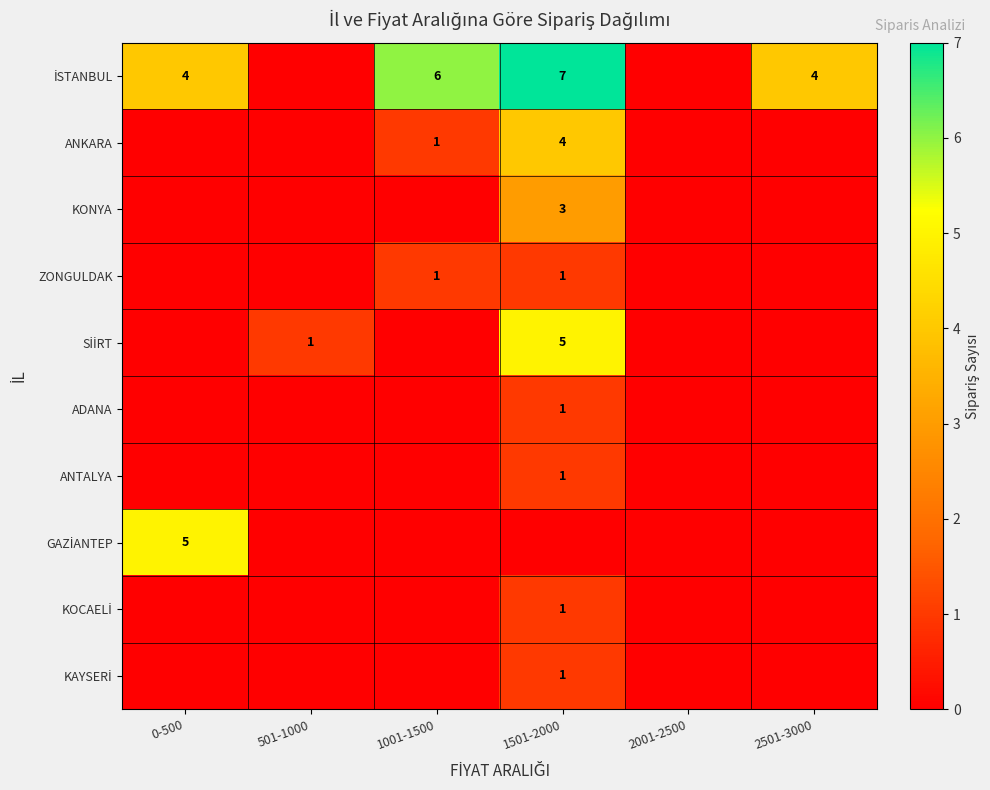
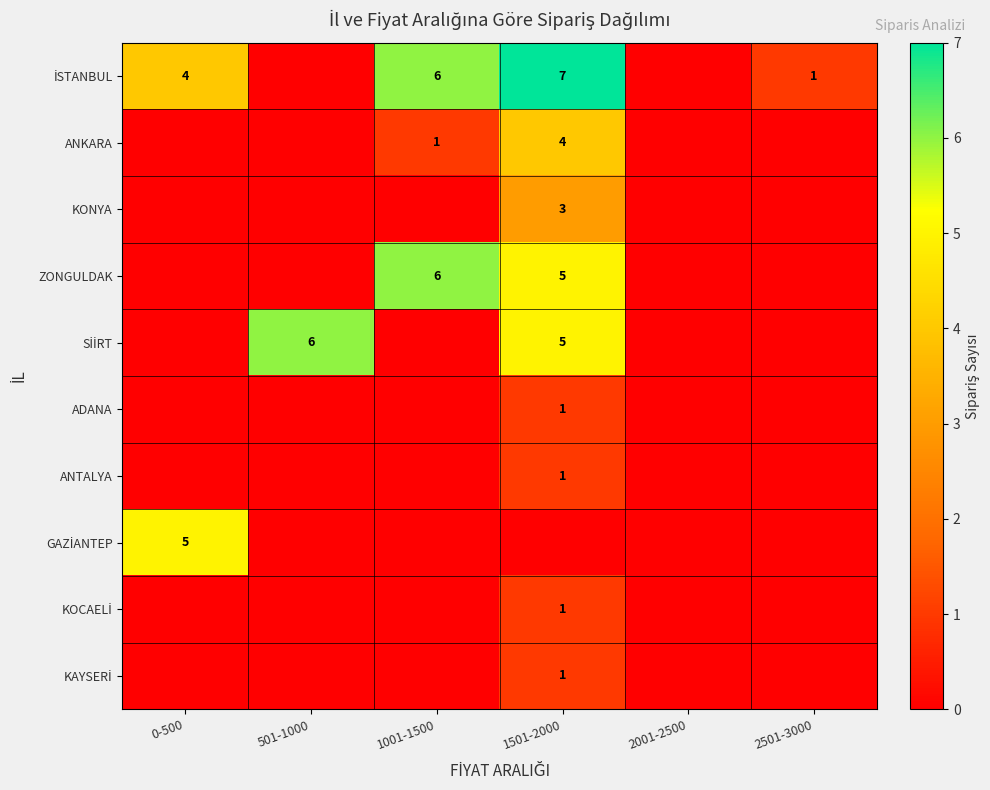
  {
    "İSTANBUL": {
      "0-500": 4,
      "1001-1500": 6,
      "1501-2000": 7,
-     "2501-3000": 4
+     "2501-3000": 1
    },
    "ANKARA": {
      "1001-1500": 1,
      "1501-2000": 4
    },
    "KONYA": {
      "1501-2000": 3
    },
    "ZONGULDAK": {
-     "1001-1500": 1,
-     "1501-2000": 1
+     "1001-1500": 6,
+     "1501-2000": 5
    },
    "SİİRT": {
-     "501-1000": 1,
+     "501-1000": 6,
      "1501-2000": 5
    },
    "ADANA": {
      "1501-2000": 1
    },
    "ANTALYA": {
      "1501-2000": 1
    },
    "GAZİANTEP": {
      "0-500": 5
    },
    "KOCAELİ": {
      "1501-2000": 1
    },
    "KAYSERİ": {
      "1501-2000": 1
    }
  }
